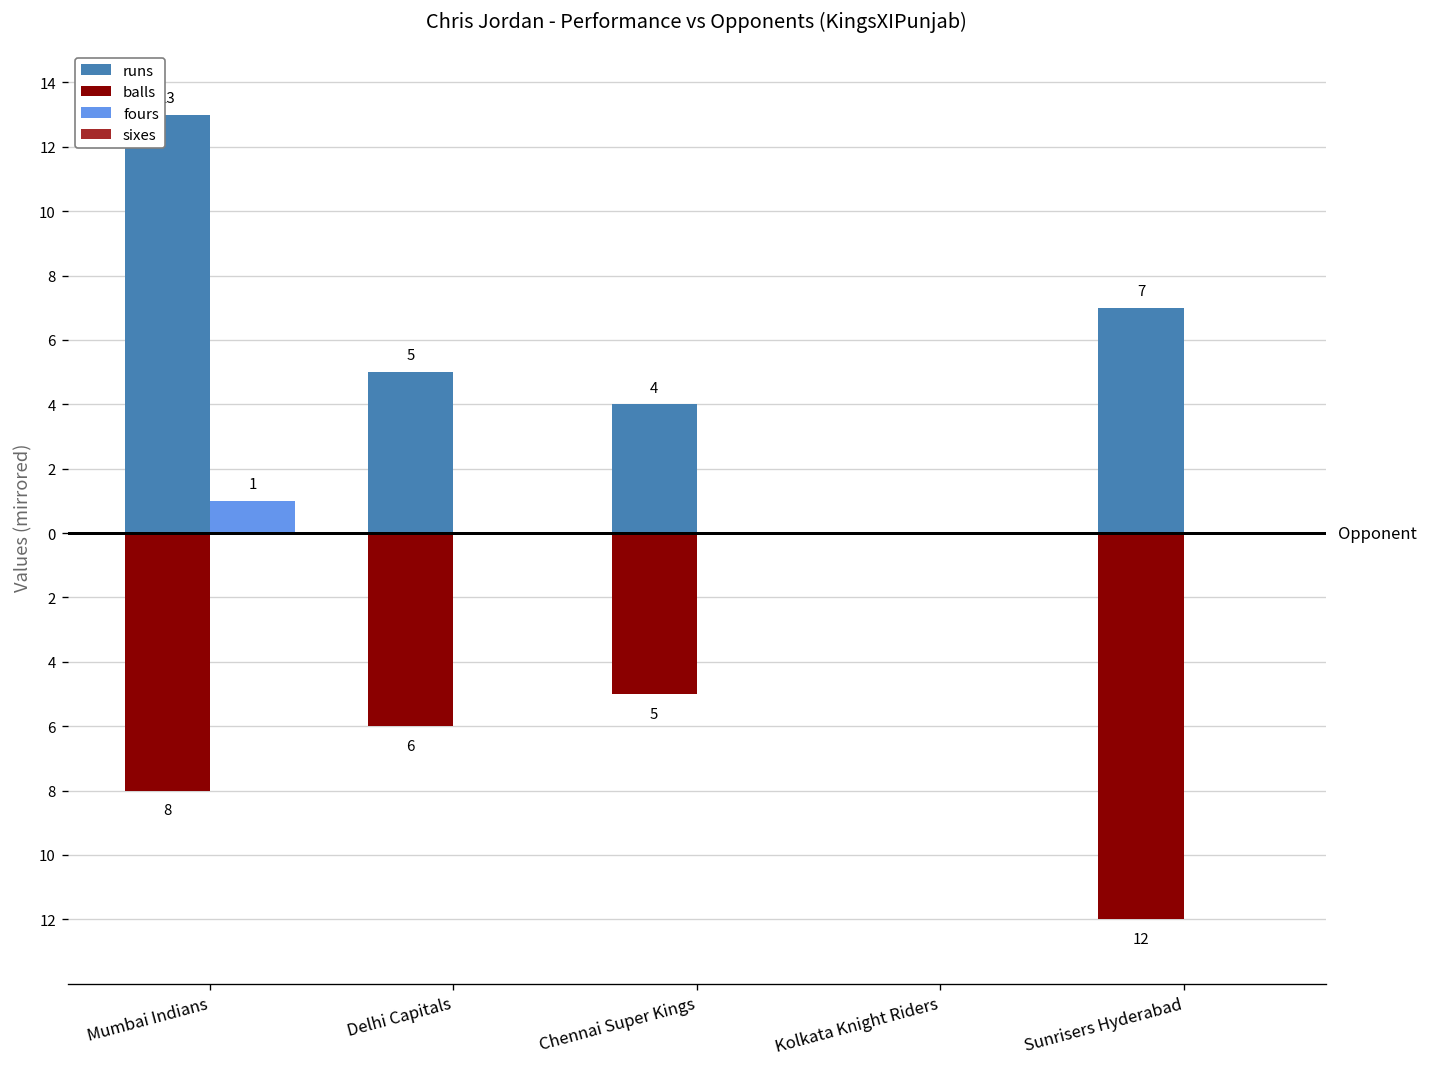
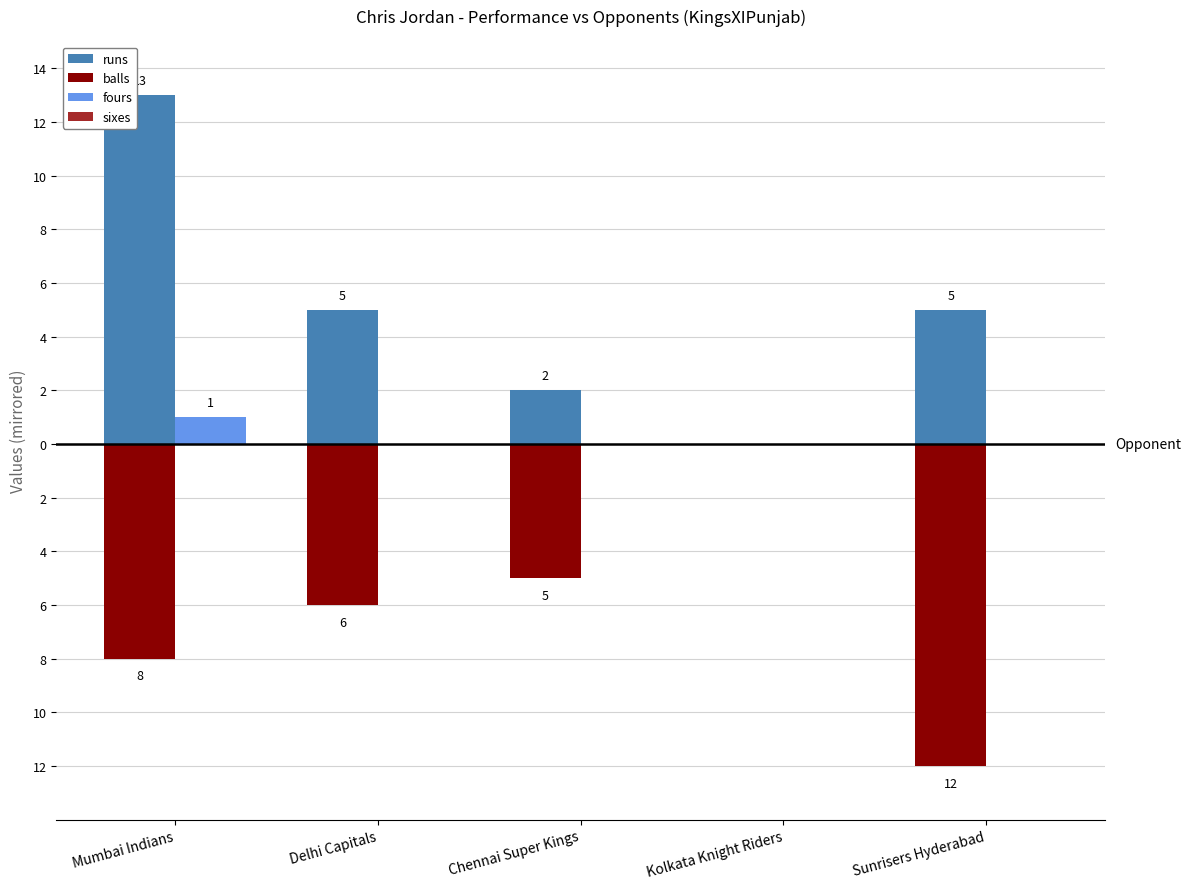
  {
    "runs": {
      "Delhi Capitals": 5,
-     "Chennai Super Kings": 4,
-     "Sunrisers Hyderabad": 7
+     "Chennai Super Kings": 2,
+     "Sunrisers Hyderabad": 5
    },
    "fours": {
      "Mumbai Indians": 1
    }
  }
